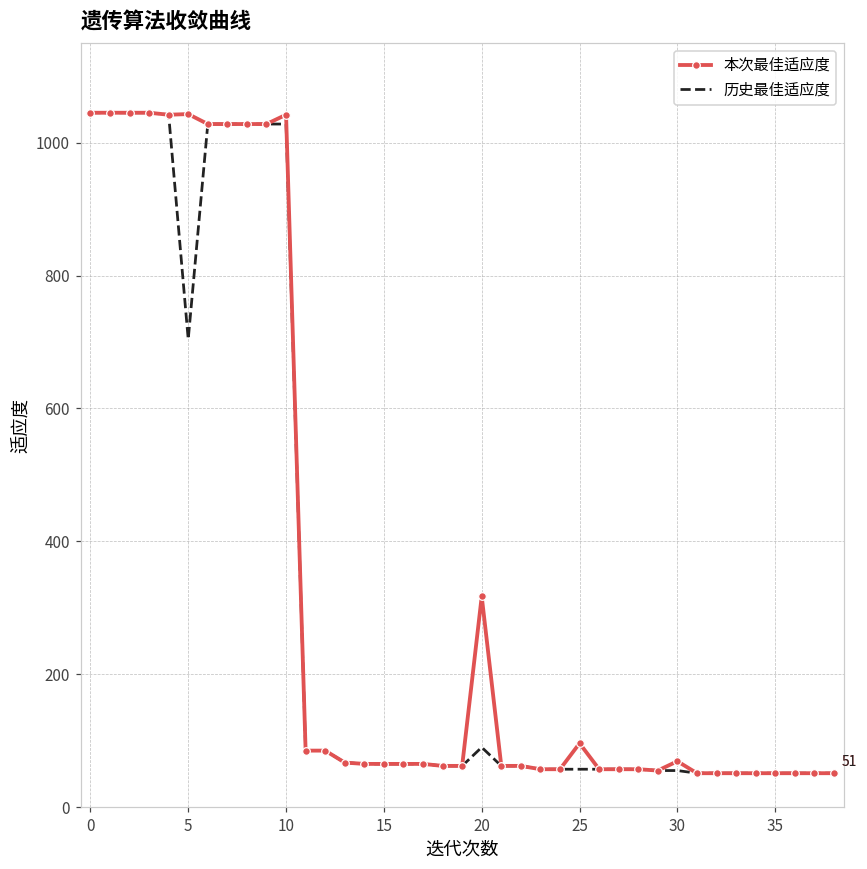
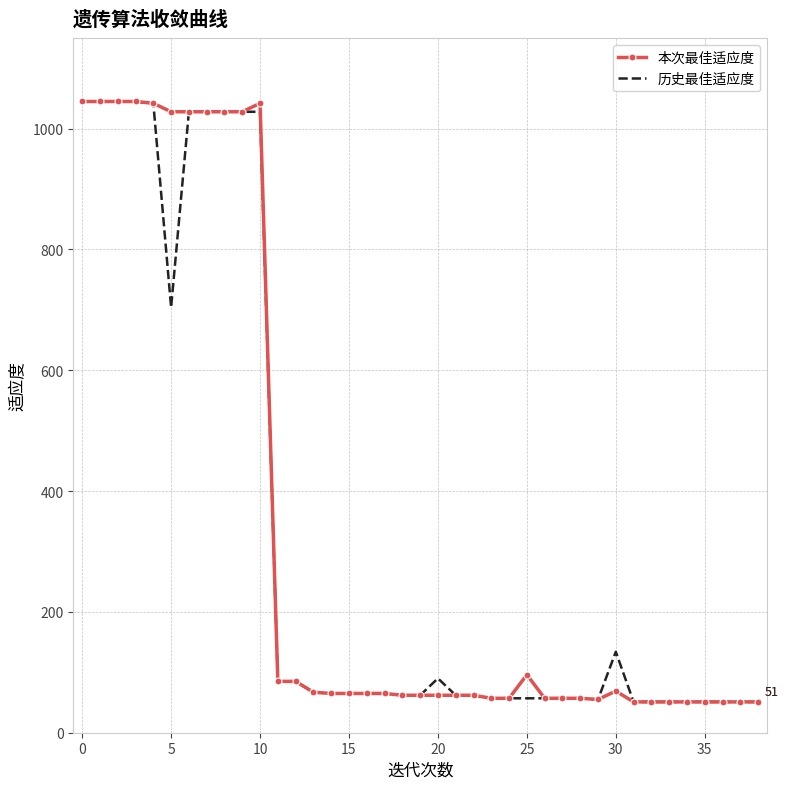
  {
    "本次最佳适应度": {
-     "5": 1040,
+     "5": 1030,
      "10": 1040,
-     "20": 320,
+     "20": 60,
      "25": 100,
      "30": 70
    },
    "历史最佳适应度": {
      "5": 700,
      "10": 1030,
      "20": 90,
      "25": 60,
-     "30": 60
+     "30": 130
    }
  }
